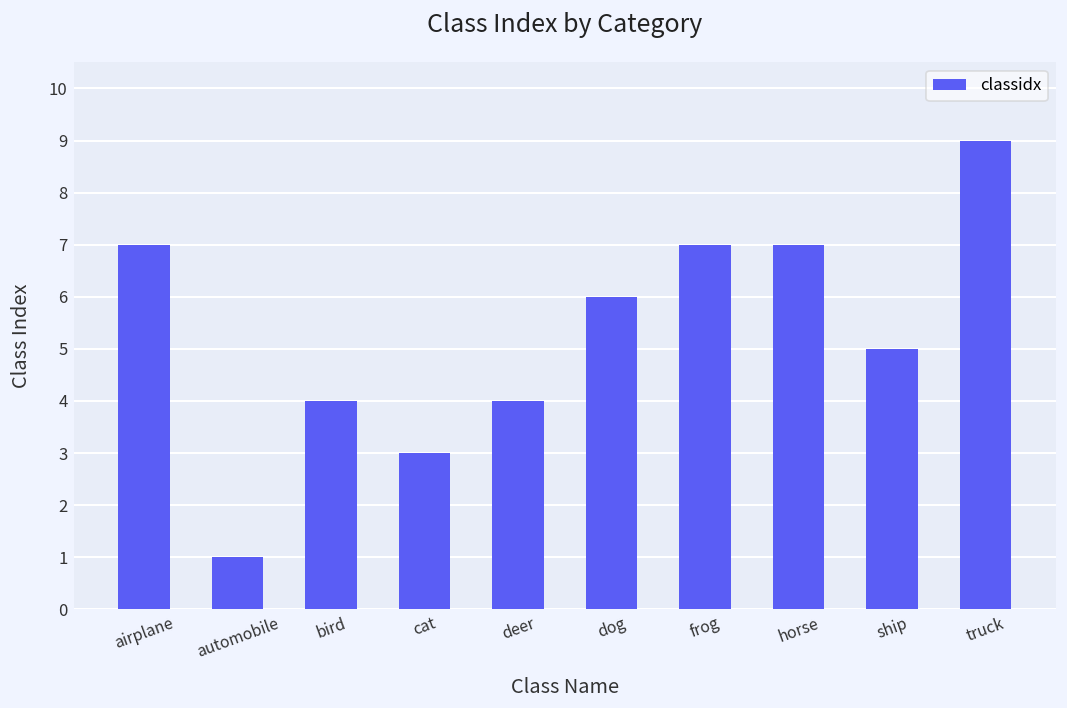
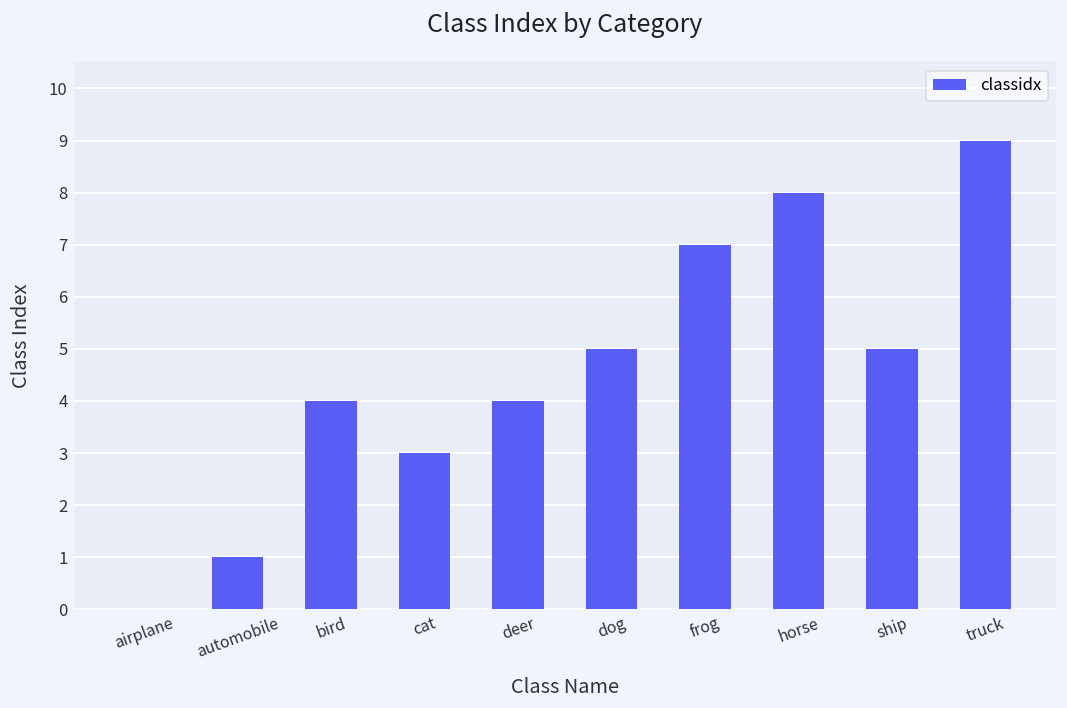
  {
-   "airplane": 7,
+   "airplane": 0,
    "automobile": 1,
    "bird": 4,
    "cat": 3,
    "deer": 4,
-   "dog": 6,
+   "dog": 5,
    "frog": 7,
-   "horse": 7,
+   "horse": 8,
    "ship": 5,
    "truck": 9
  }
